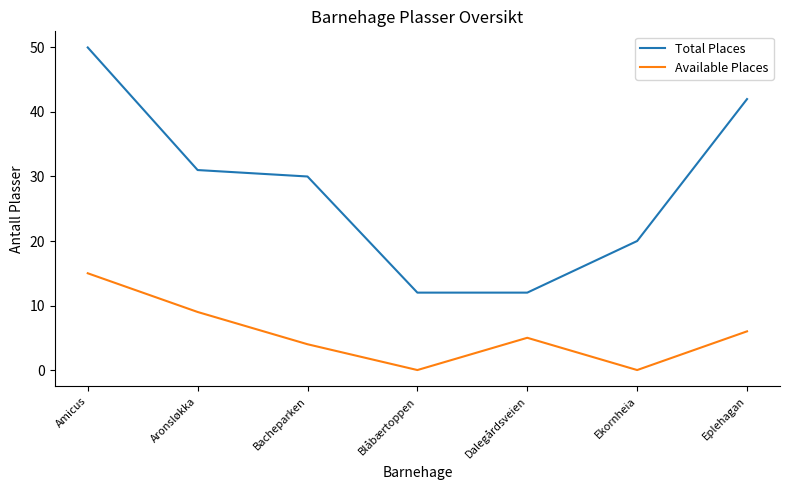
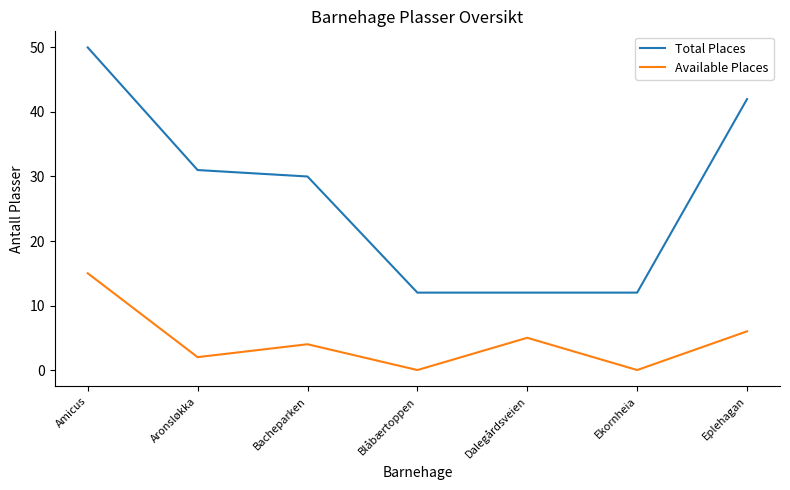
  {
    "Total Places": {
      "Amicus": 50,
      "Aronsløkka": 31,
      "Bacheparken": 30,
      "Blåbærtoppen": 12,
      "Dalegårdsveien": 12,
-     "Ekornheia": 20,
+     "Ekornheia": 12,
      "Eplehagan": 42
    },
    "Available Places": {
      "Amicus": 15,
-     "Aronsløkka": 9,
+     "Aronsløkka": 2,
      "Bacheparken": 4,
      "Blåbærtoppen": 0,
      "Dalegårdsveien": 5,
      "Ekornheia": 0,
      "Eplehagan": 6
    }
  }
